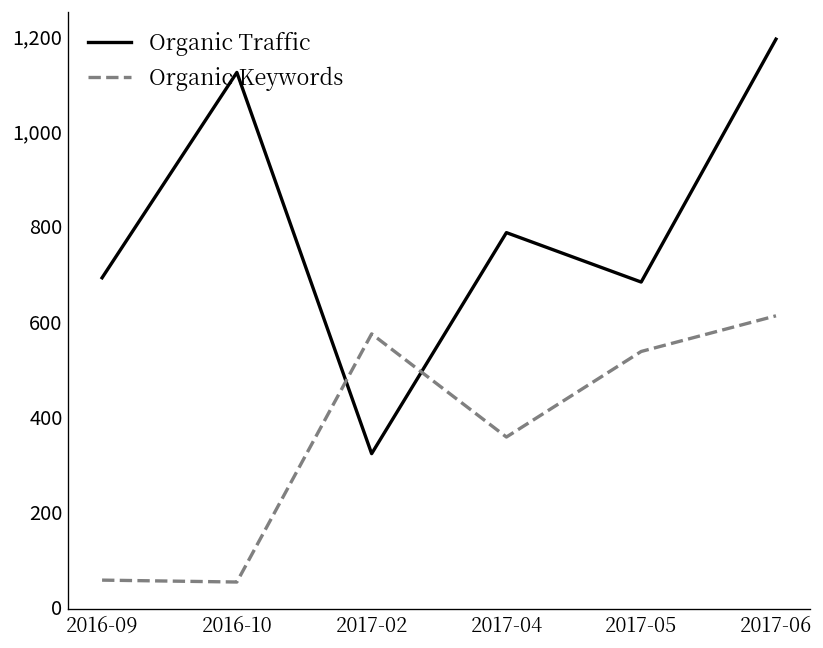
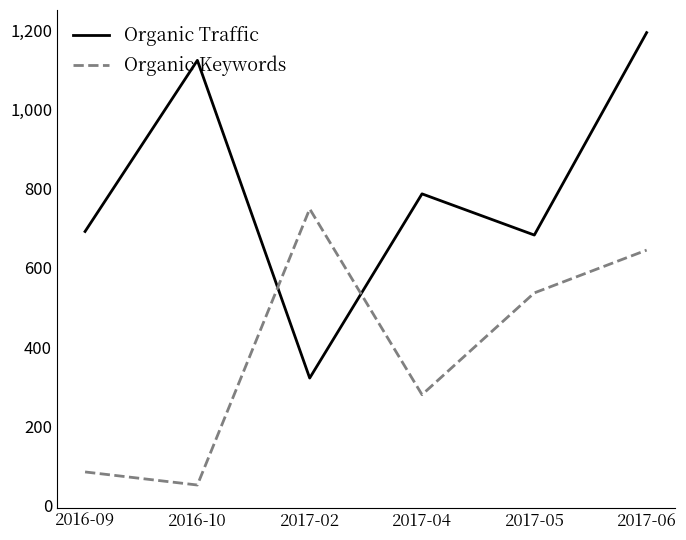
  {
    "Organic Traffic": {
      "2016-09": "690",
      "2016-10": "1,120",
      "2017-02": "320",
      "2017-04": "790",
      "2017-05": "680",
      "2017-06": "1,190"
    },
    "Organic Keywords": {
-     "2016-09": "60",
+     "2016-09": "90",
      "2016-10": "50",
-     "2017-02": "570",
-     "2017-04": "360",
+     "2017-02": "750",
+     "2017-04": "280",
      "2017-05": "540",
-     "2017-06": "610"
+     "2017-06": "650"
    }
  }
